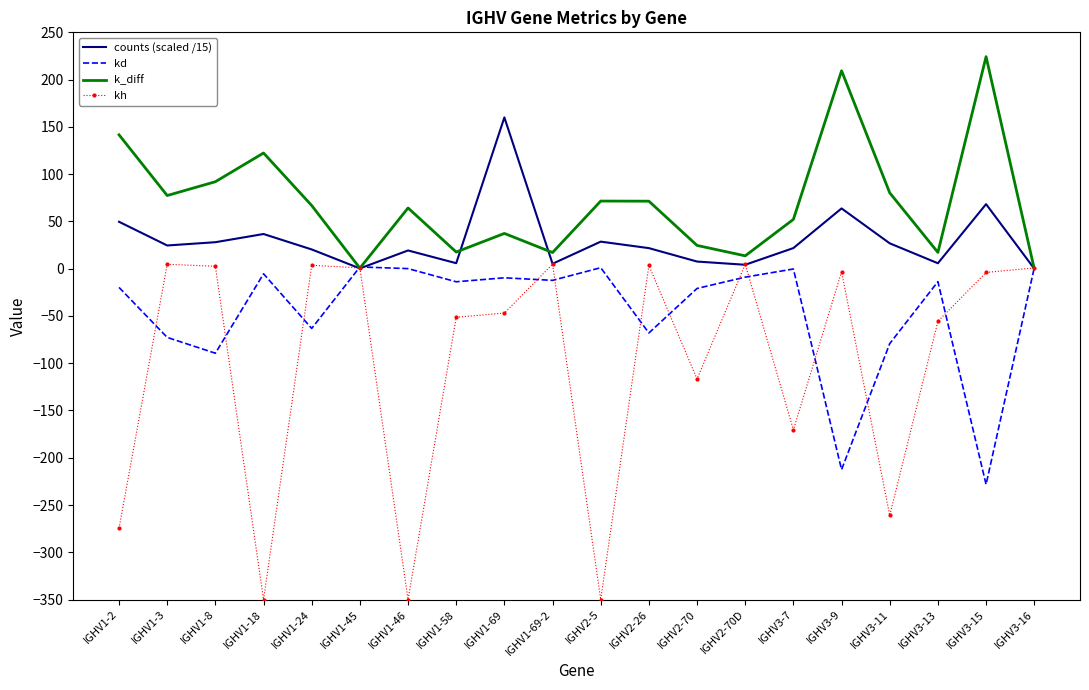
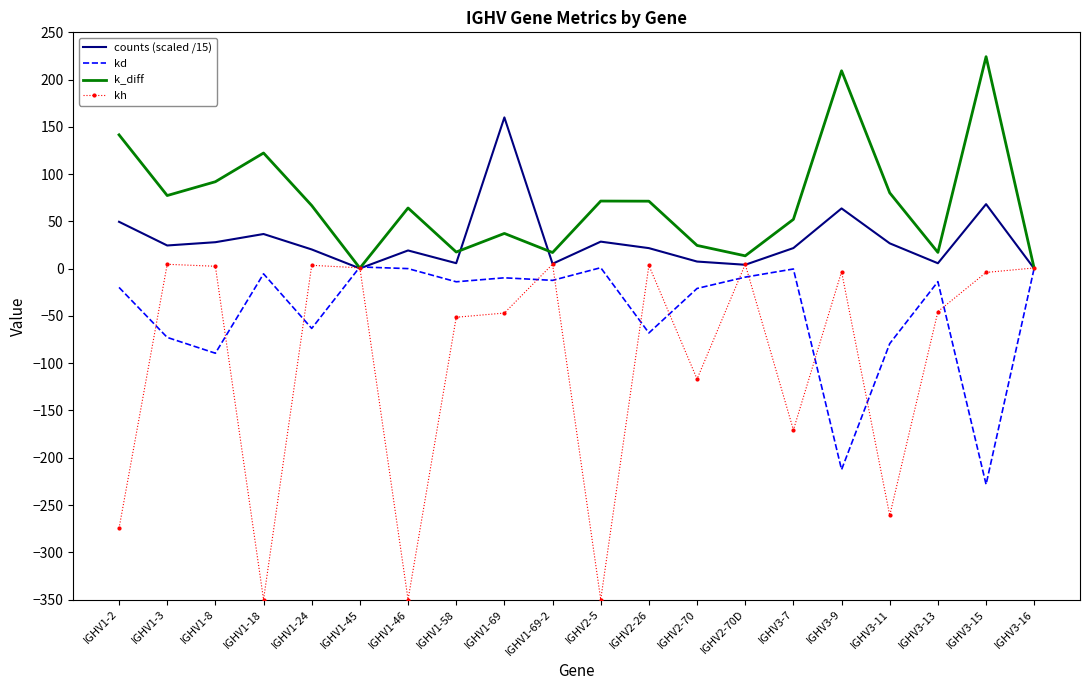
  {
    "counts (scaled /15)": {
      "IGHV1-2": 50,
      "IGHV1-3": 20,
      "IGHV1-8": 30,
      "IGHV1-18": 40,
      "IGHV1-24": 20,
      "IGHV1-46": 20,
      "IGHV1-58": 10,
      "IGHV1-69": 160,
      "IGHV2-5": 30,
      "IGHV2-26": 20,
      "IGHV2-70": 10,
      "IGHV3-7": 20,
      "IGHV3-9": 60,
      "IGHV3-11": 30,
      "IGHV3-13": 10,
      "IGHV3-15": 70
    },
    "kd": {
      "IGHV1-2": -20,
      "IGHV1-3": -70,
      "IGHV1-8": -90,
      "IGHV1-18": -10,
      "IGHV1-24": -60,
      "IGHV1-46": 0,
      "IGHV1-58": -10,
      "IGHV1-69": -10,
      "IGHV1-69-2": -10,
      "IGHV2-5": 0,
      "IGHV2-26": -70,
      "IGHV2-70": -20,
      "IGHV2-70D": -10,
      "IGHV3-7": 0,
      "IGHV3-9": -210,
      "IGHV3-11": -80,
      "IGHV3-13": -10,
      "IGHV3-15": -230
    },
    "k_diff": {
      "IGHV1-2": 140,
      "IGHV1-3": 80,
      "IGHV1-8": 90,
      "IGHV1-18": 120,
      "IGHV1-24": 70,
      "IGHV1-46": 60,
      "IGHV1-58": 20,
      "IGHV1-69": 40,
      "IGHV1-69-2": 20,
      "IGHV2-5": 70,
      "IGHV2-26": 70,
      "IGHV2-70": 20,
      "IGHV2-70D": 10,
      "IGHV3-7": 50,
      "IGHV3-9": 210,
      "IGHV3-11": 80,
      "IGHV3-13": 20,
      "IGHV3-15": 220
    },
    "kh": {
      "IGHV1-2": -270,
      "IGHV1-3": 0,
      "IGHV1-8": 0,
      "IGHV1-18": -350,
      "IGHV1-24": 0,
      "IGHV1-46": -350,
      "IGHV1-58": -50,
      "IGHV1-69": -50,
      "IGHV2-5": -350,
      "IGHV2-26": 0,
      "IGHV2-70": -120,
      "IGHV3-7": -170,
      "IGHV3-9": 0,
      "IGHV3-11": -260,
-     "IGHV3-13": -60,
+     "IGHV3-13": -50,
      "IGHV3-15": 0
    }
  }
